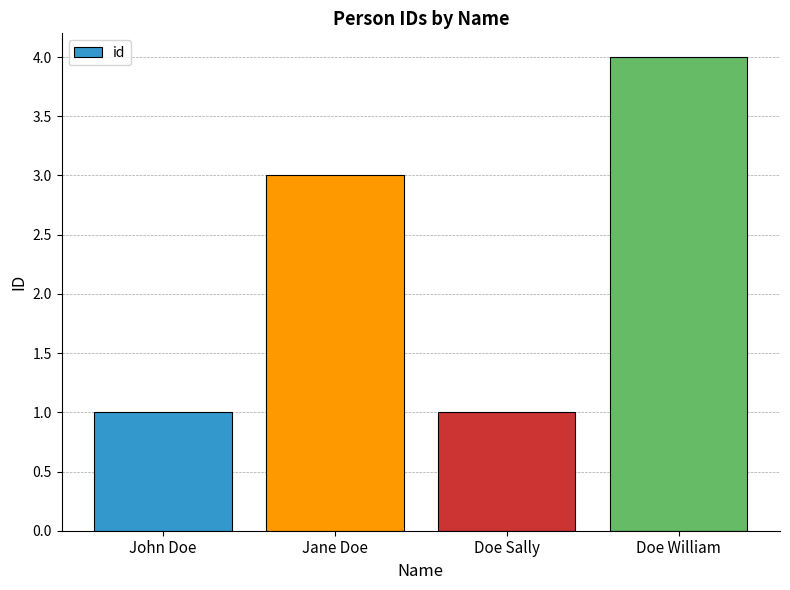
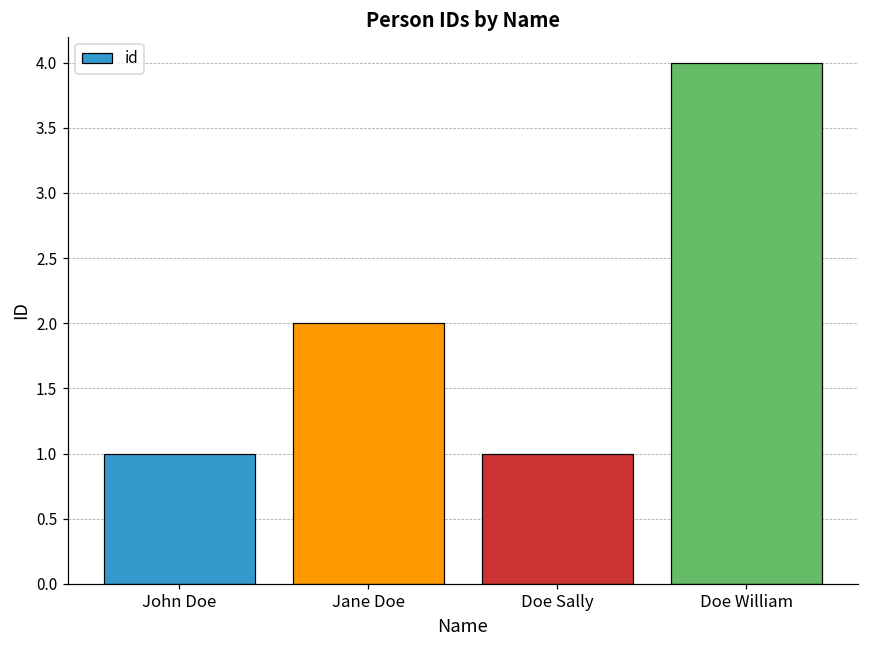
  {
    "John Doe": 1,
-   "Jane Doe": 3,
+   "Jane Doe": 2,
    "Doe Sally": 1,
    "Doe William": 4
  }
